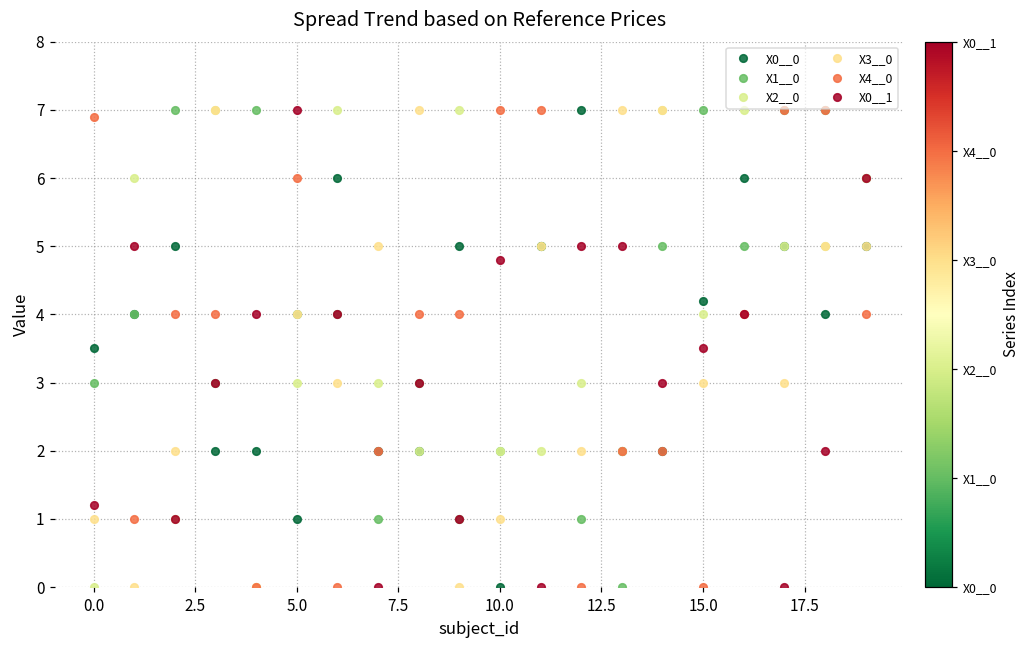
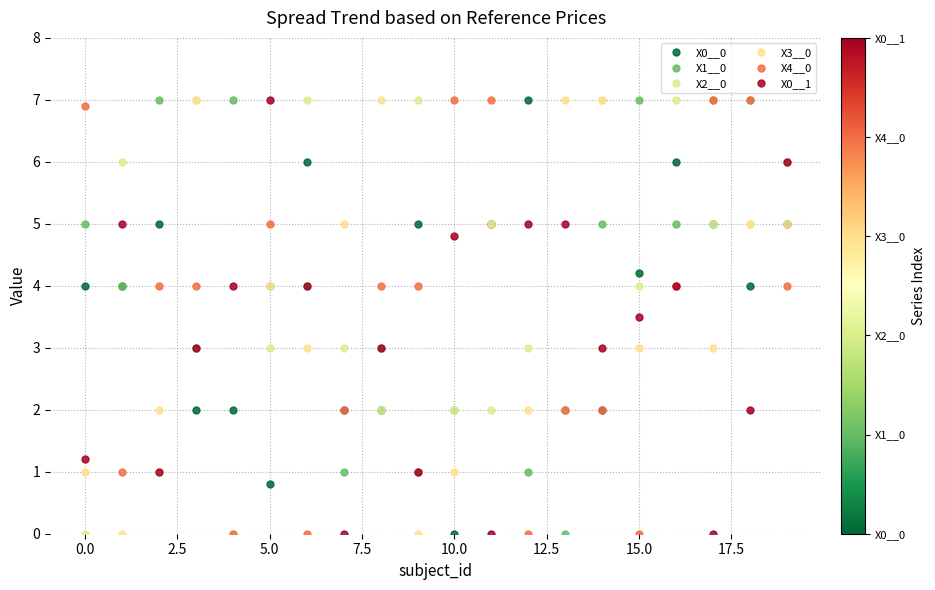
  {
    "X0__0": {
-     "0.0": 3.5,
-     "5.0": 1.0,
+     "0.0": 4.0,
+     "5.0": 0.8,
      "10.0": 0.0,
      "15.0": 4.2
    },
    "X1__0": {
-     "0.0": 3,
+     "0.0": 5,
      "15.0": 7
    },
    "X4__0": {
      "0.0": 6.9,
-     "5.0": 6,
+     "5.0": 5,
      "10.0": 7,
      "15.0": 0
    },
    "X0__1": {
      "0.0": 1.2,
      "5.0": 7.0,
      "10.0": 4.8,
      "15.0": 3.5
    }
  }
